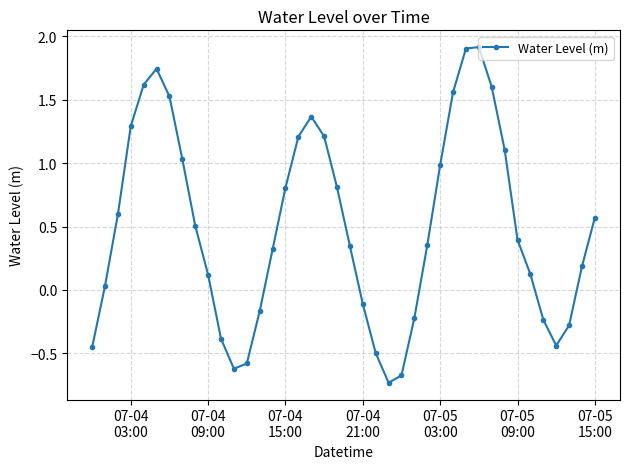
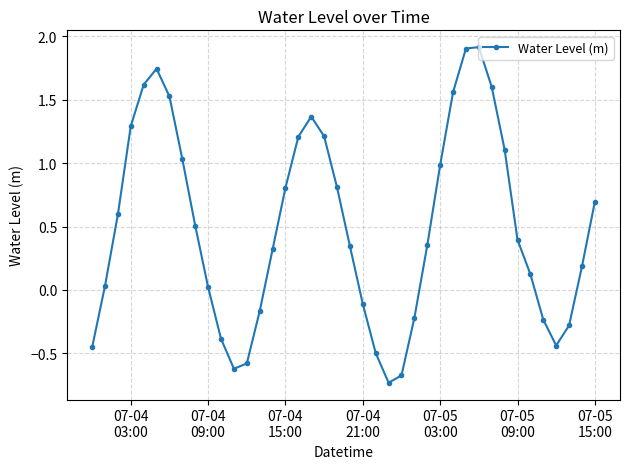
  {
    "07-04 03:00": 1.29,
-   "07-04 09:00": 0.12,
+   "07-04 09:00": 0.02,
    "07-04 15:00": 0.81,
    "07-04 21:00": -0.11,
    "07-05 03:00": 0.98,
    "07-05 09:00": 0.40,
-   "07-05 15:00": 0.57
+   "07-05 15:00": 0.70
  }
